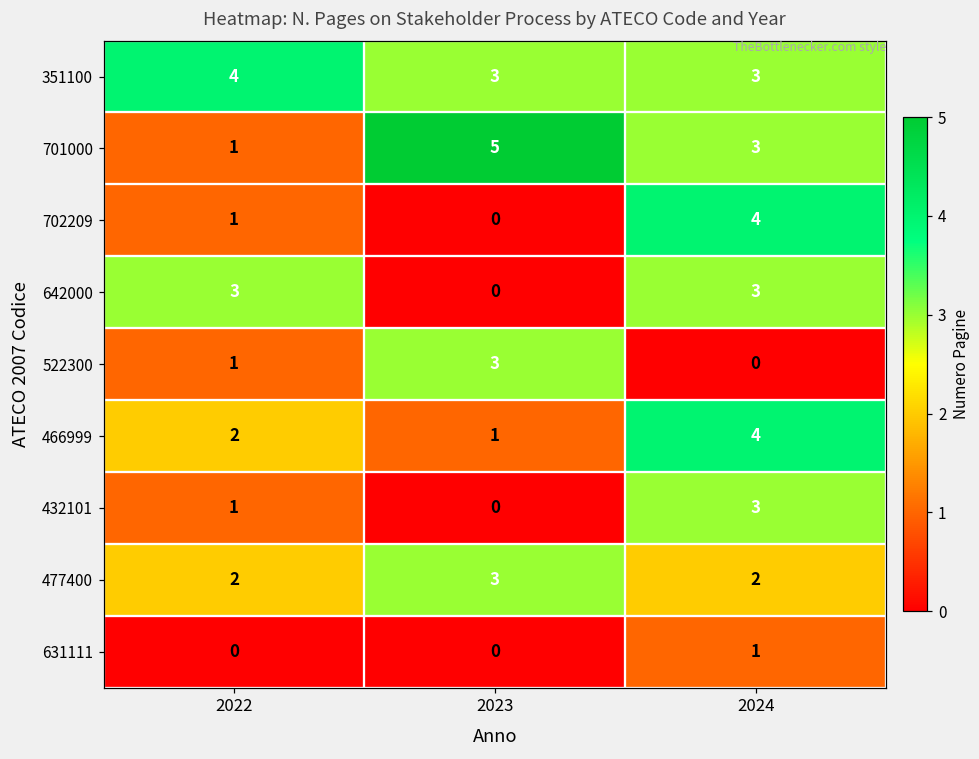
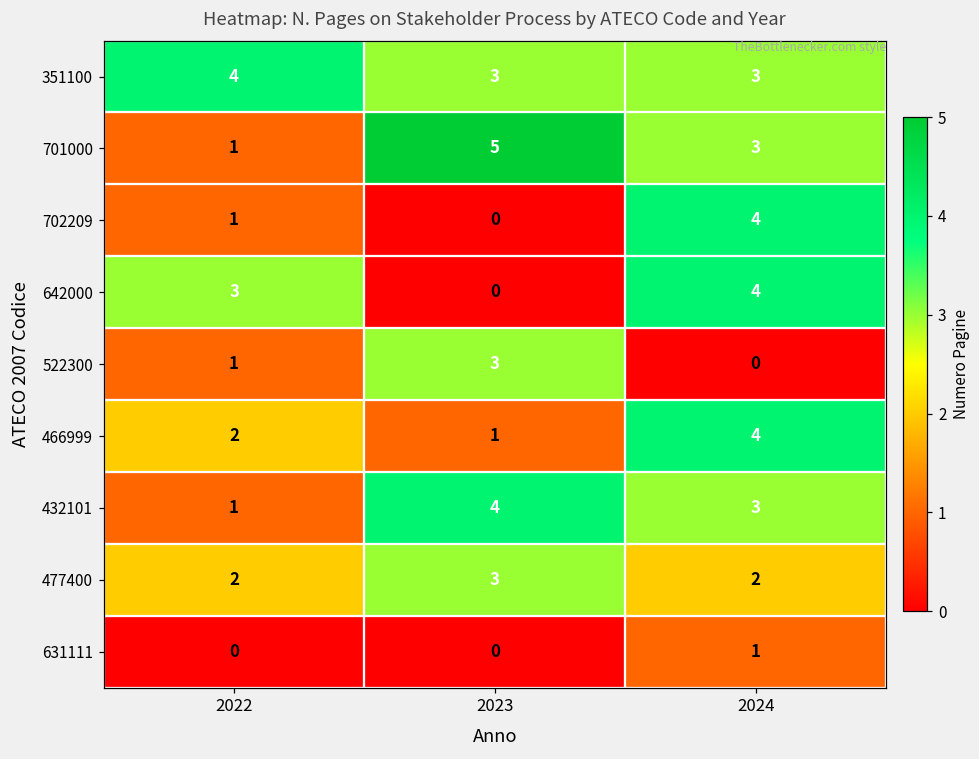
  {
    "351100": {
      "2022": 4,
      "2023": 3
    },
    "701000": {
      "2022": 1,
      "2023": 5,
      "2024": 3
    },
    "702209": {
      "2022": 1,
      "2023": 0,
      "2024": 4
    },
    "642000": {
      "2022": 3,
      "2023": 0,
-     "2024": 3
+     "2024": 4
    },
    "522300": {
      "2022": 1,
      "2023": 3,
      "2024": 0
    },
    "466999": {
      "2022": 2,
      "2023": 1,
      "2024": 4
    },
    "432101": {
      "2022": 1,
-     "2023": 0,
+     "2023": 4,
      "2024": 3
    },
    "477400": {
      "2022": 2,
      "2023": 3,
      "2024": 2
    },
    "631111": {
      "2022": 0,
      "2023": 0,
      "2024": 1
    }
  }
